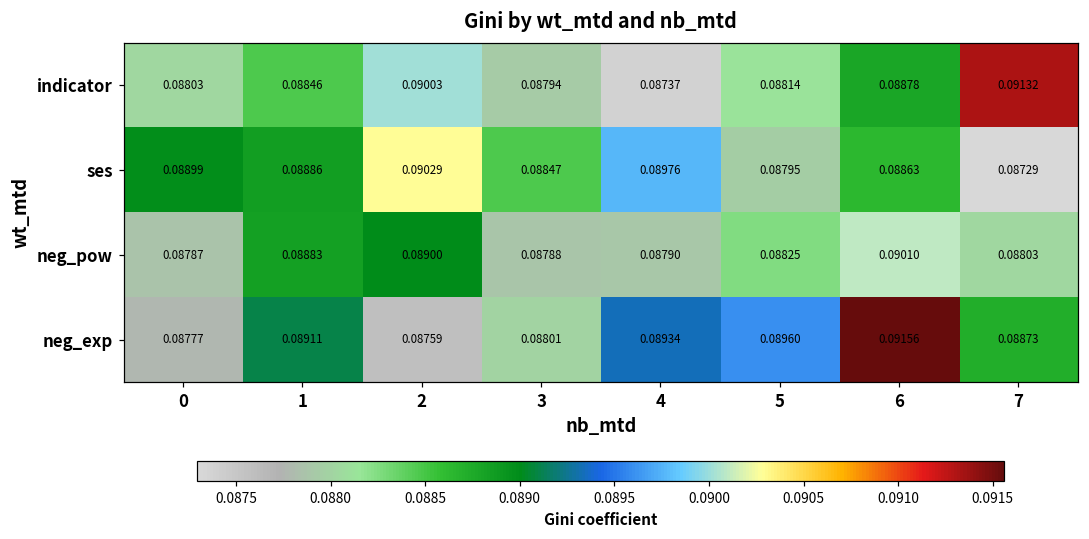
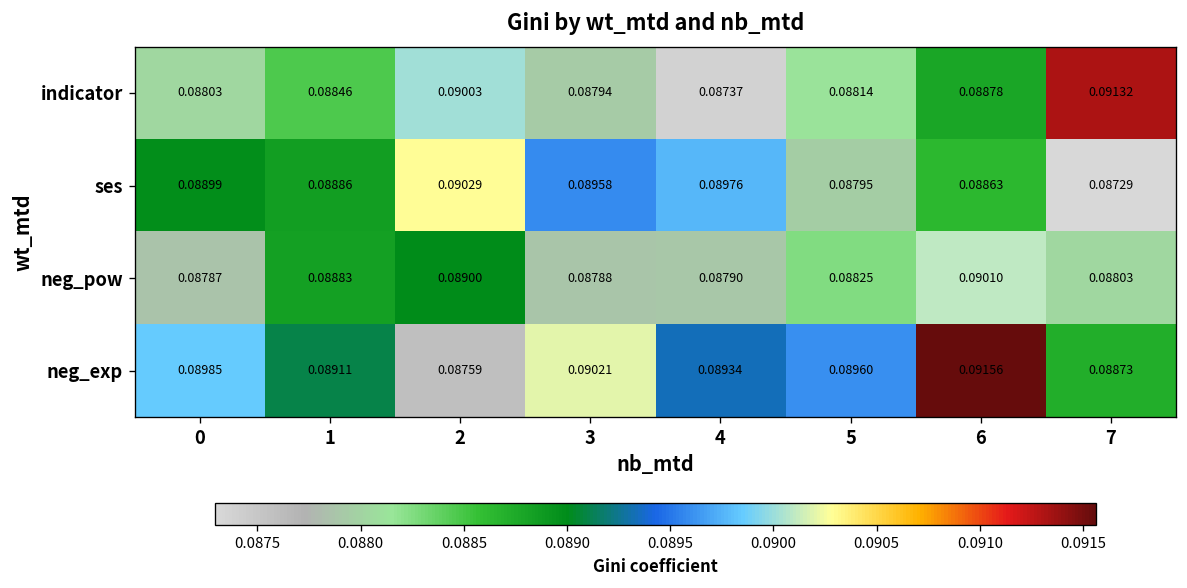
  {
    "indicator": {
      "0": 0.08803,
      "1": 0.08846,
      "2": 0.09003,
      "3": 0.08794,
      "4": 0.08737,
      "5": 0.08814,
      "6": 0.08878,
      "7": 0.09132
    },
    "ses": {
      "0": 0.08899,
      "1": 0.08886,
      "2": 0.09029,
-     "3": 0.08847,
+     "3": 0.08958,
      "4": 0.08976,
      "5": 0.08795,
      "6": 0.08863,
      "7": 0.08729
    },
    "neg_pow": {
      "0": 0.08787,
      "1": 0.08883,
      "2": 0.08900,
      "3": 0.08788,
      "4": 0.08790,
      "5": 0.08825,
      "6": 0.09010,
      "7": 0.08803
    },
    "neg_exp": {
-     "0": 0.08777,
+     "0": 0.08985,
      "1": 0.08911,
      "2": 0.08759,
-     "3": 0.08801,
+     "3": 0.09021,
      "4": 0.08934,
      "5": 0.08960,
      "6": 0.09156,
      "7": 0.08873
    }
  }
